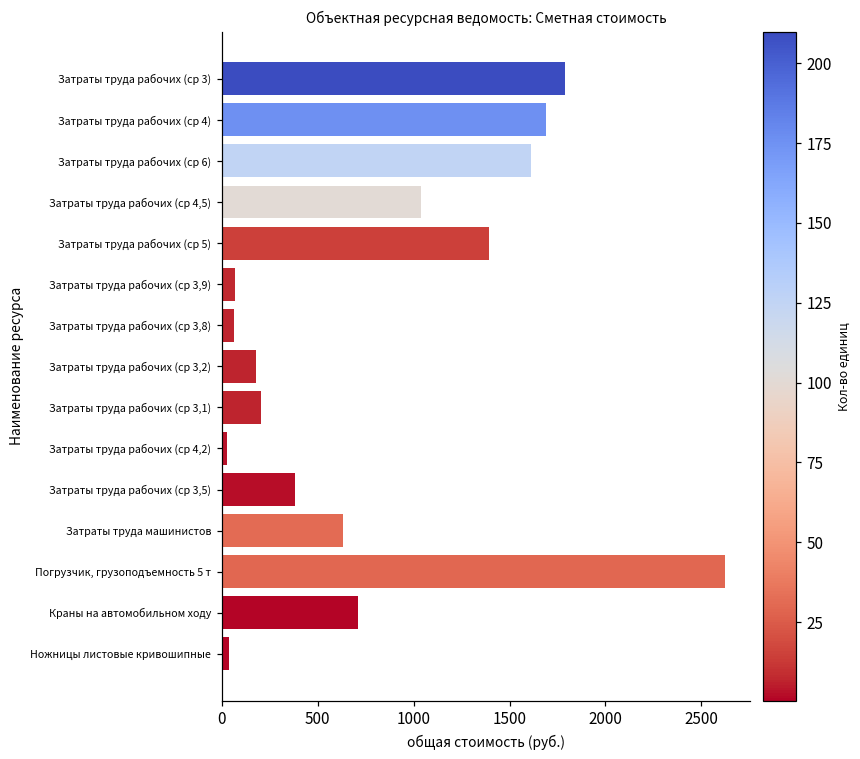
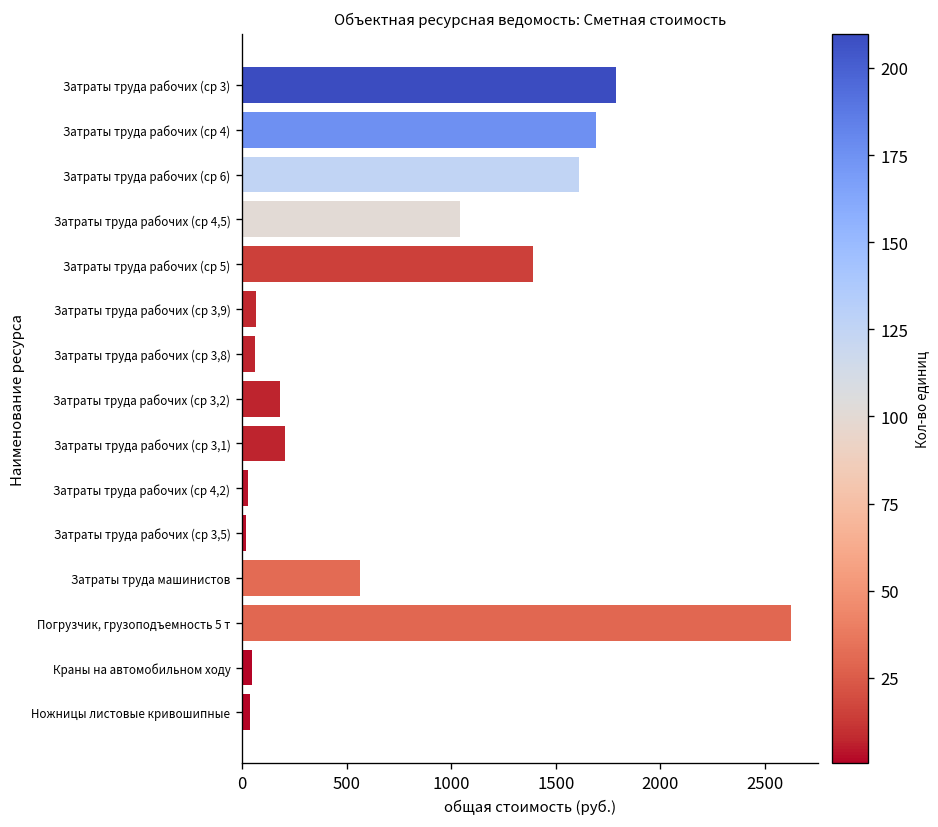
  {
    "Затраты труда рабочих (ср 3)": 1790,
    "Затраты труда рабочих (ср 4)": 1690,
    "Затраты труда рабочих (ср 6)": 1610,
    "Затраты труда рабочих (ср 4,5)": 1040,
    "Затраты труда рабочих (ср 5)": 1390,
    "Затраты труда рабочих (ср 3,9)": 70,
    "Затраты труда рабочих (ср 3,8)": 60,
    "Затраты труда рабочих (ср 3,2)": 180,
    "Затраты труда рабочих (ср 3,1)": 200,
    "Затраты труда рабочих (ср 4,2)": 30,
-   "Затраты труда рабочих (ср 3,5)": 380,
-   "Затраты труда машинистов": 630,
+   "Затраты труда рабочих (ср 3,5)": 20,
+   "Затраты труда машинистов": 560,
    "Погрузчик, грузоподъемность 5 т": 2620,
-   "Краны на автомобильном ходу": 710,
+   "Краны на автомобильном ходу": 50,
    "Ножницы листовые кривошипные": 40
  }
